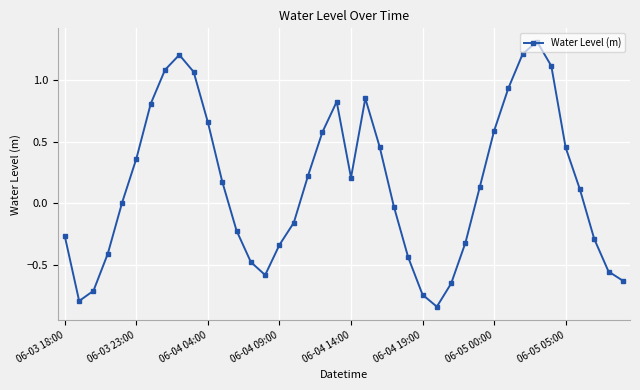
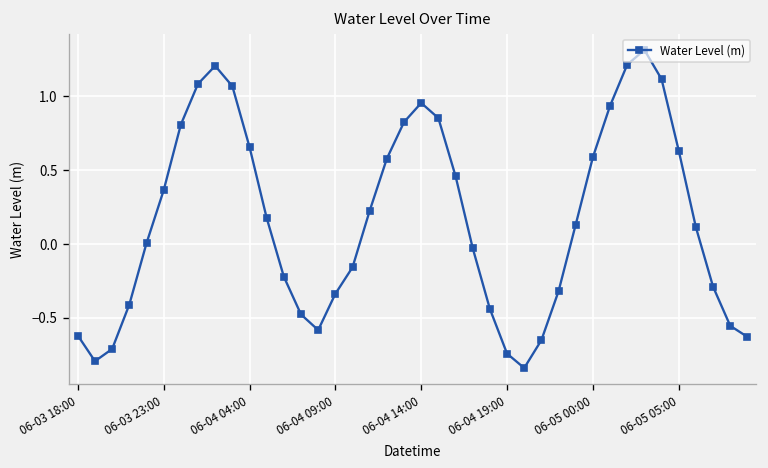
  {
-   "06-03 18:00": -0.27,
+   "06-03 18:00": -0.62,
    "06-03 23:00": 0.36,
    "06-04 04:00": 0.66,
    "06-04 09:00": -0.34,
-   "06-04 14:00": 0.21,
+   "06-04 14:00": 0.95,
    "06-04 19:00": -0.74,
    "06-05 00:00": 0.59,
-   "06-05 05:00": 0.45
+   "06-05 05:00": 0.63
  }
